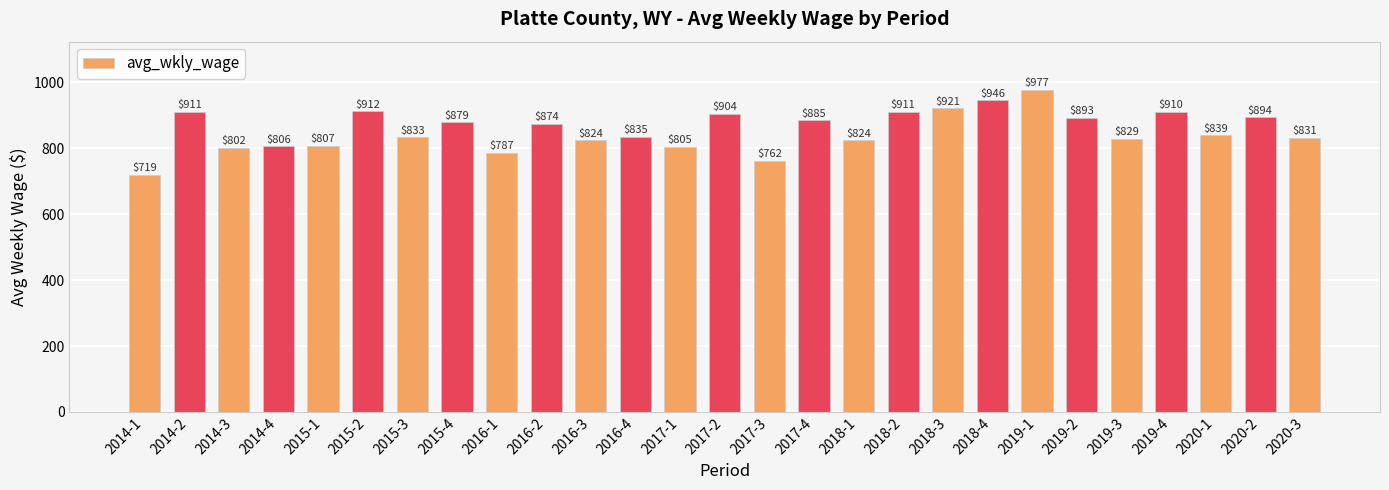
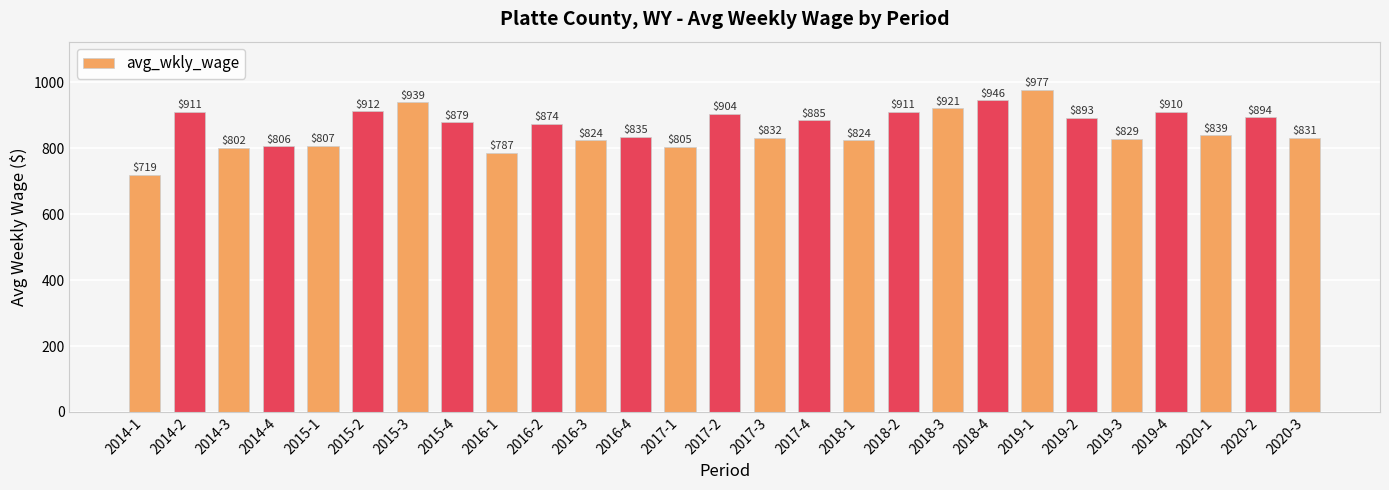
  {
    "2014-1": "$719",
    "2014-2": "$911",
    "2014-3": "$802",
    "2014-4": "$806",
    "2015-1": "$807",
    "2015-2": "$912",
-   "2015-3": "$833",
+   "2015-3": "$939",
    "2015-4": "$879",
    "2016-1": "$787",
    "2016-2": "$874",
    "2016-3": "$824",
    "2016-4": "$835",
    "2017-1": "$805",
    "2017-2": "$904",
-   "2017-3": "$762",
+   "2017-3": "$832",
    "2017-4": "$885",
    "2018-1": "$824",
    "2018-2": "$911",
    "2018-3": "$921",
    "2018-4": "$946",
    "2019-1": "$977",
    "2019-2": "$893",
    "2019-3": "$829",
    "2019-4": "$910",
    "2020-1": "$839",
    "2020-2": "$894",
    "2020-3": "$831"
  }
